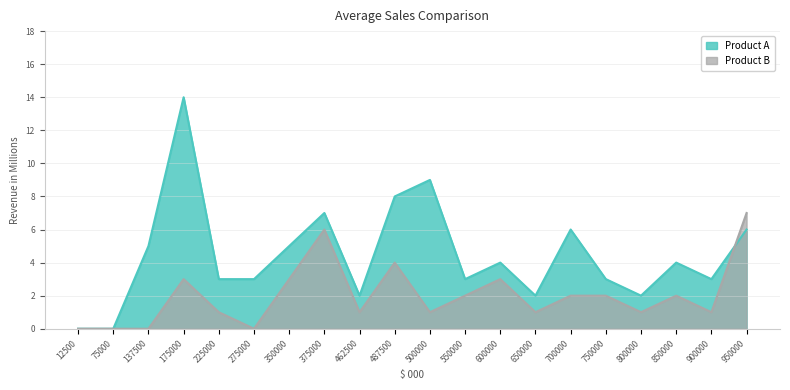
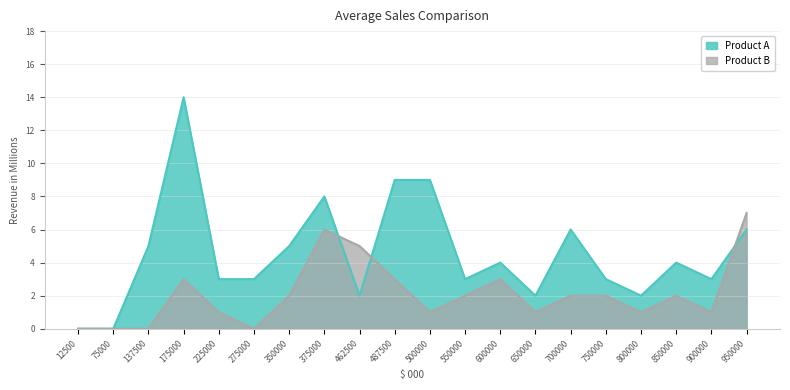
  {
    "Product A": {
      "137500": 5,
      "175000": 14,
      "225000": 3,
      "275000": 3,
      "350000": 5,
-     "375000": 7,
+     "375000": 8,
      "462500": 2,
-     "487500": 8,
+     "487500": 9,
      "500000": 9,
      "550000": 3,
      "600000": 4,
      "650000": 2,
      "700000": 6,
      "750000": 3,
      "800000": 2,
      "850000": 4,
      "900000": 3,
      "950000": 6
    },
    "Product B": {
      "137500": 0,
      "175000": 3,
      "225000": 1,
      "275000": 0,
-     "350000": 3,
+     "350000": 2,
      "375000": 6,
-     "462500": 1,
-     "487500": 4,
+     "462500": 5,
+     "487500": 3,
      "500000": 1,
      "550000": 2,
      "600000": 3,
      "650000": 1,
      "700000": 2,
      "750000": 2,
      "800000": 1,
      "850000": 2,
      "900000": 1,
      "950000": 7
    }
  }
